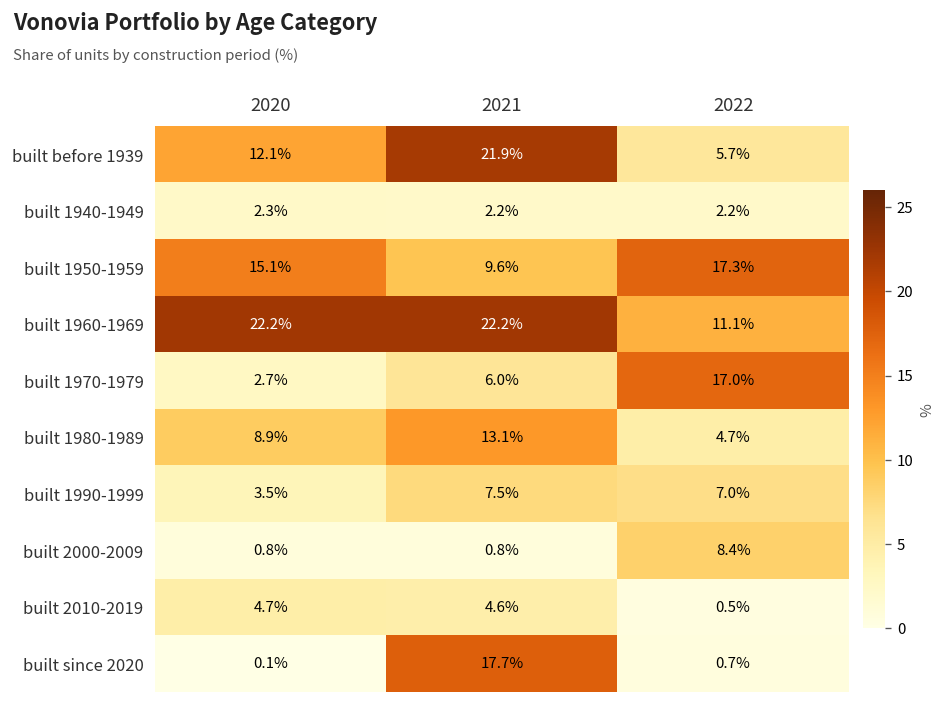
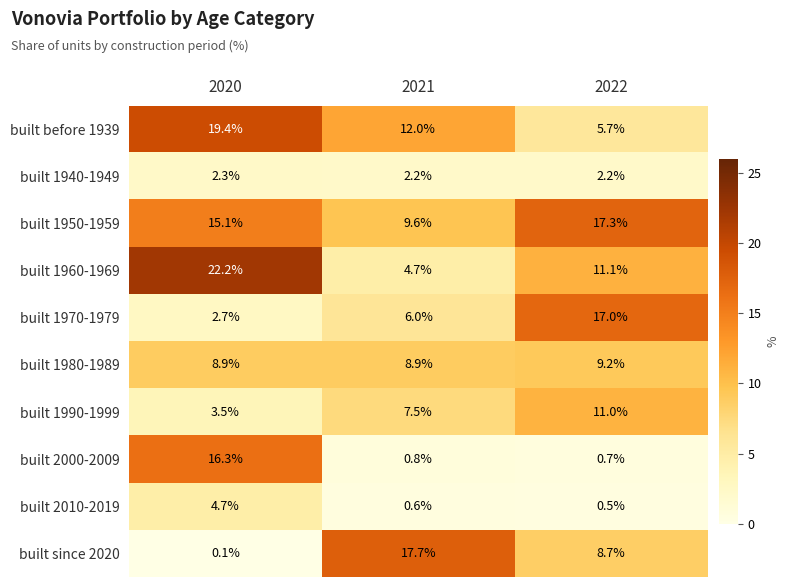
  {
    "built before 1939": {
-     "2020": "12.1%",
-     "2021": "21.9%",
+     "2020": "19.4%",
+     "2021": "12.0%",
      "2022": "5.7%"
    },
    "built 1940-1949": {
      "2020": "2.3%",
      "2021": "2.2%",
      "2022": "2.2%"
    },
    "built 1950-1959": {
      "2020": "15.1%",
      "2021": "9.6%",
      "2022": "17.3%"
    },
    "built 1960-1969": {
      "2020": "22.2%",
-     "2021": "22.2%",
+     "2021": "4.7%",
      "2022": "11.1%"
    },
    "built 1970-1979": {
      "2020": "2.7%",
      "2021": "6.0%",
      "2022": "17.0%"
    },
    "built 1980-1989": {
      "2020": "8.9%",
-     "2021": "13.1%",
-     "2022": "4.7%"
+     "2021": "8.9%",
+     "2022": "9.2%"
    },
    "built 1990-1999": {
      "2020": "3.5%",
      "2021": "7.5%",
-     "2022": "7.0%"
+     "2022": "11.0%"
    },
    "built 2000-2009": {
-     "2020": "0.8%",
+     "2020": "16.3%",
      "2021": "0.8%",
-     "2022": "8.4%"
+     "2022": "0.7%"
    },
    "built 2010-2019": {
      "2020": "4.7%",
-     "2021": "4.6%",
+     "2021": "0.6%",
      "2022": "0.5%"
    },
    "built since 2020": {
      "2020": "0.1%",
      "2021": "17.7%",
-     "2022": "0.7%"
+     "2022": "8.7%"
    }
  }
